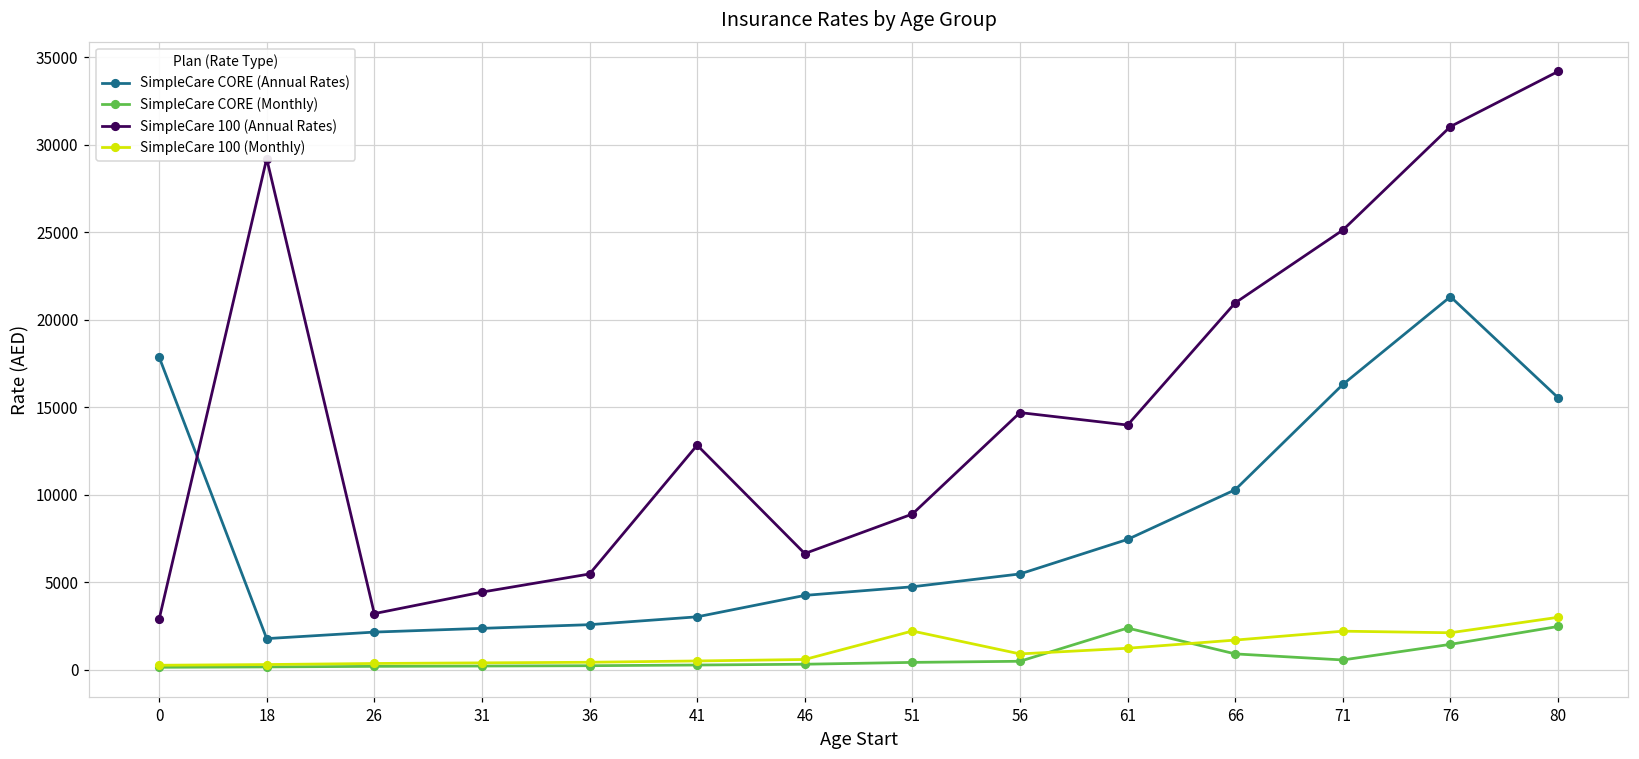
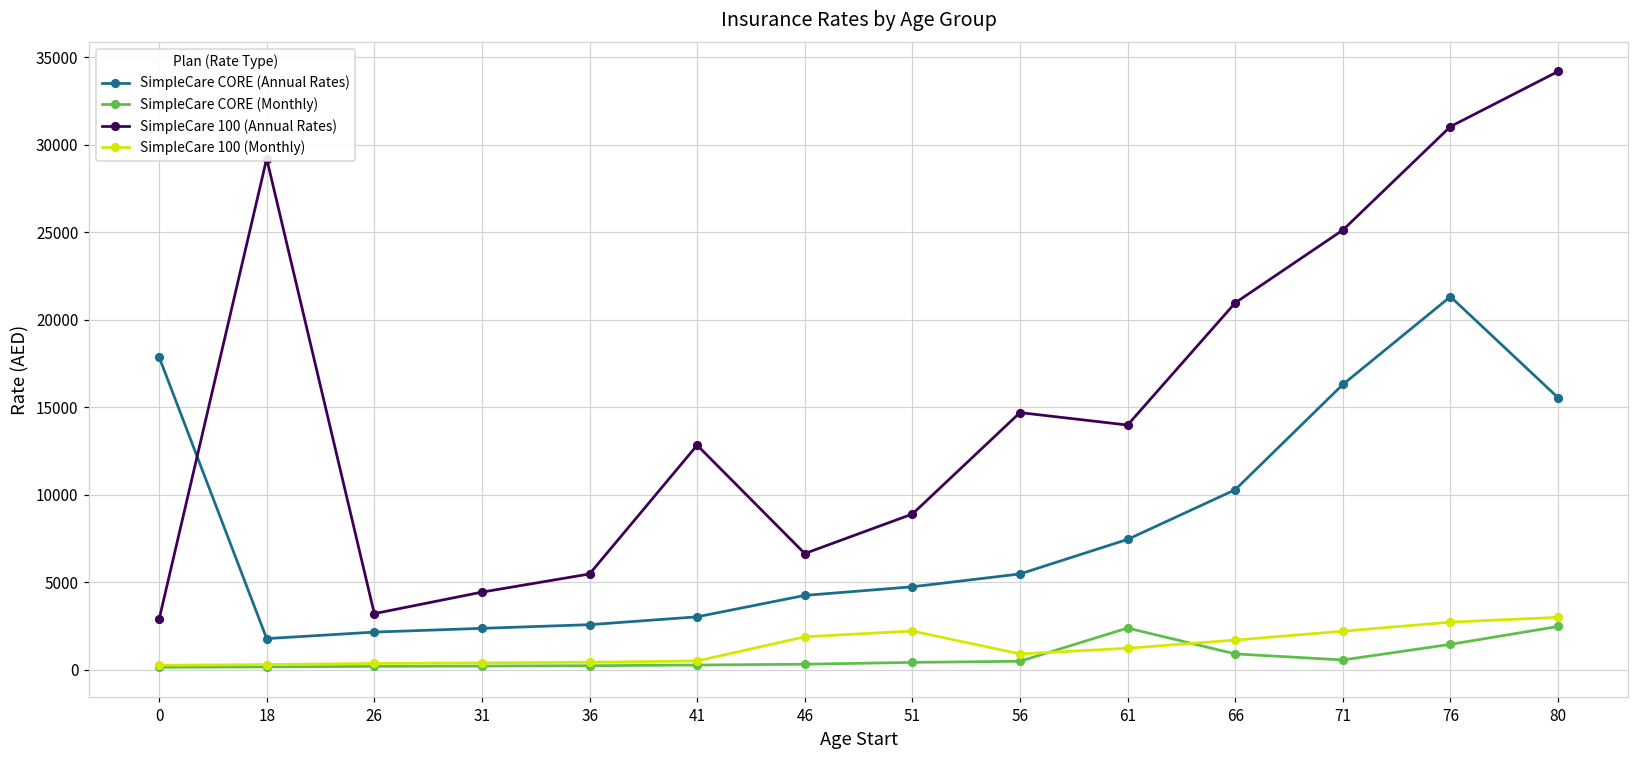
  {
    "SimpleCare CORE (Annual Rates)": {
      "0": 17900,
      "18": 1800,
      "26": 2100,
      "31": 2400,
      "36": 2600,
      "41": 3000,
      "46": 4200,
      "51": 4700,
      "56": 5500,
      "61": 7400,
      "66": 10300,
      "71": 16300,
      "76": 21300,
      "80": 15500
    },
    "SimpleCare CORE (Monthly)": {
      "26": 200,
      "31": 200,
      "36": 200,
      "41": 300,
      "46": 300,
      "51": 400,
      "56": 500,
      "61": 2400,
      "66": 900,
      "71": 600,
      "76": 1400,
      "80": 2500
    },
    "SimpleCare 100 (Annual Rates)": {
      "0": 2900,
      "26": 3200,
      "31": 4400,
      "36": 5500,
      "41": 12800,
      "46": 6600,
      "51": 8900,
      "56": 14700,
      "61": 14000,
      "66": 21000,
      "71": 25100,
      "76": 31000,
      "80": 34200
    },
    "SimpleCare 100 (Monthly)": {
      "26": 400,
      "31": 400,
      "36": 400,
      "41": 500,
-     "46": 600,
+     "46": 1900,
      "51": 2200,
      "56": 900,
      "61": 1200,
      "66": 1700,
      "71": 2200,
-     "76": 2100,
+     "76": 2700,
      "80": 3000
    }
  }
